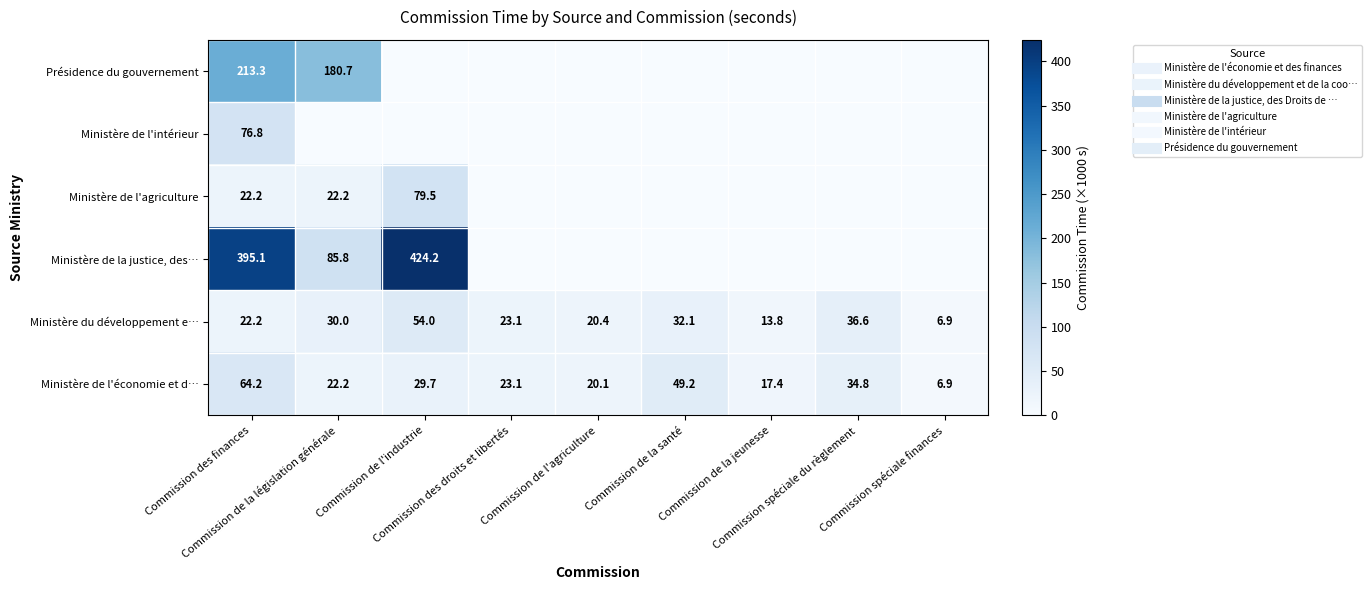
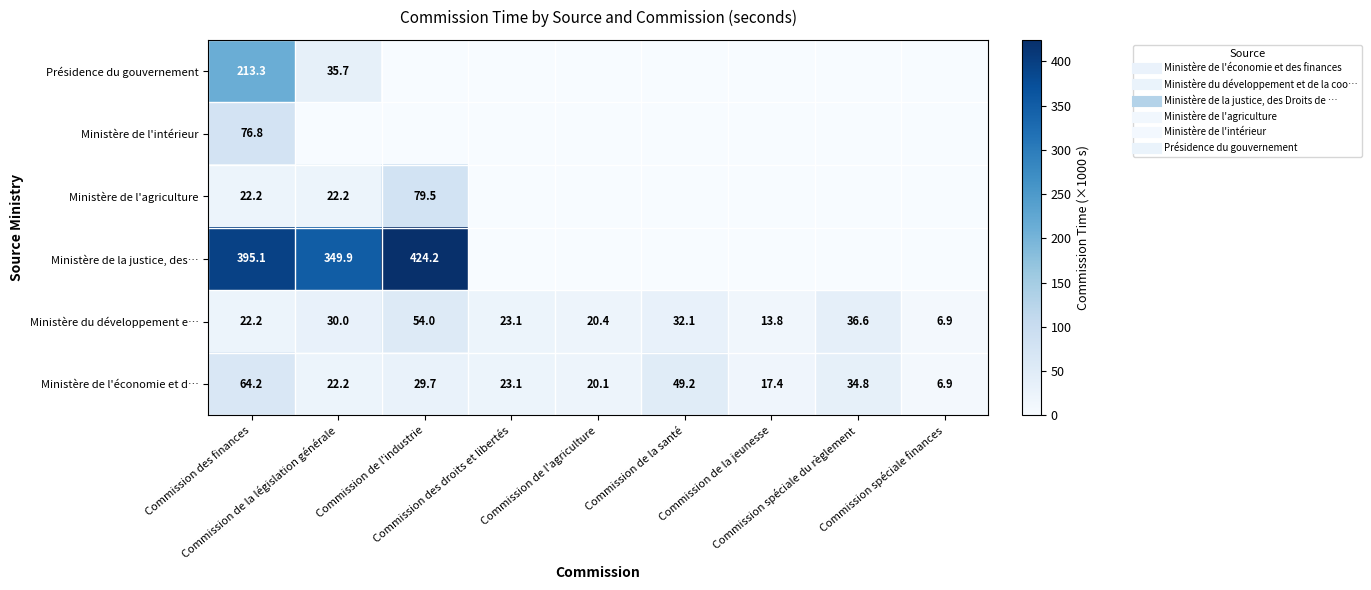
  {
    "Présidence du gouvernement": {
      "Commission des finances": 213.3,
-     "Commission de la législation générale": 180.7
+     "Commission de la législation générale": 35.7
    },
    "Ministère de l'intérieur": {
      "Commission des finances": 76.8
    },
    "Ministère de l'agriculture": {
      "Commission des finances": 22.2,
      "Commission de la législation générale": 22.2,
      "Commission de l'industrie": 79.5
    },
    "Ministère de la justice, des…": {
      "Commission des finances": 395.1,
-     "Commission de la législation générale": 85.8,
+     "Commission de la législation générale": 349.9,
      "Commission de l'industrie": 424.2
    },
    "Ministère du développement e…": {
      "Commission des finances": 22.2,
      "Commission de la législation générale": 30.0,
      "Commission de l'industrie": 54.0,
      "Commission des droits et libertés": 23.1,
      "Commission de l'agriculture": 20.4,
      "Commission de la santé": 32.1,
      "Commission de la jeunesse": 13.8,
      "Commission spéciale du règlement": 36.6,
      "Commission spéciale finances": 6.9
    },
    "Ministère de l'économie et d…": {
      "Commission des finances": 64.2,
      "Commission de la législation générale": 22.2,
      "Commission de l'industrie": 29.7,
      "Commission des droits et libertés": 23.1,
      "Commission de l'agriculture": 20.1,
      "Commission de la santé": 49.2,
      "Commission de la jeunesse": 17.4,
      "Commission spéciale du règlement": 34.8,
      "Commission spéciale finances": 6.9
    }
  }
